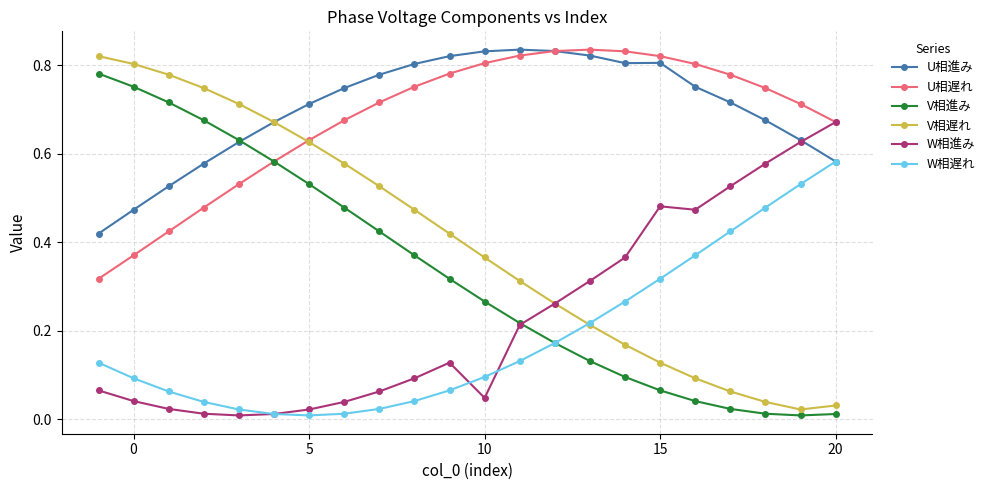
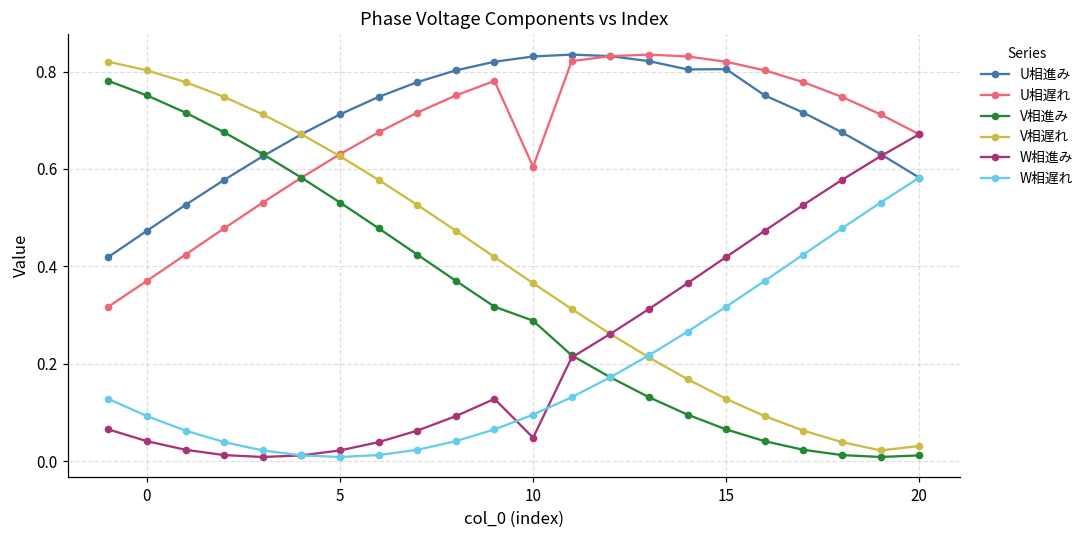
  {
    "U相進み": {
      "0": 0.47,
      "5": 0.71,
      "10": 0.83,
      "15": 0.80
    },
    "U相遅れ": {
      "0": 0.37,
-     "10": 0.80,
+     "10": 0.60,
      "15": 0.82
    },
    "V相進み": {
      "0": 0.75,
      "5": 0.53,
-     "10": 0.27,
+     "10": 0.29,
      "15": 0.07,
      "20": 0.01
    },
    "V相遅れ": {
      "0": 0.80,
      "10": 0.37,
      "15": 0.13,
      "20": 0.03
    },
    "W相進み": {
      "0": 0.04,
      "5": 0.02,
      "10": 0.05,
-     "15": 0.48
+     "15": 0.42
    },
    "W相遅れ": {
      "0": 0.09,
      "5": 0.01,
      "10": 0.10,
      "15": 0.32
    }
  }
